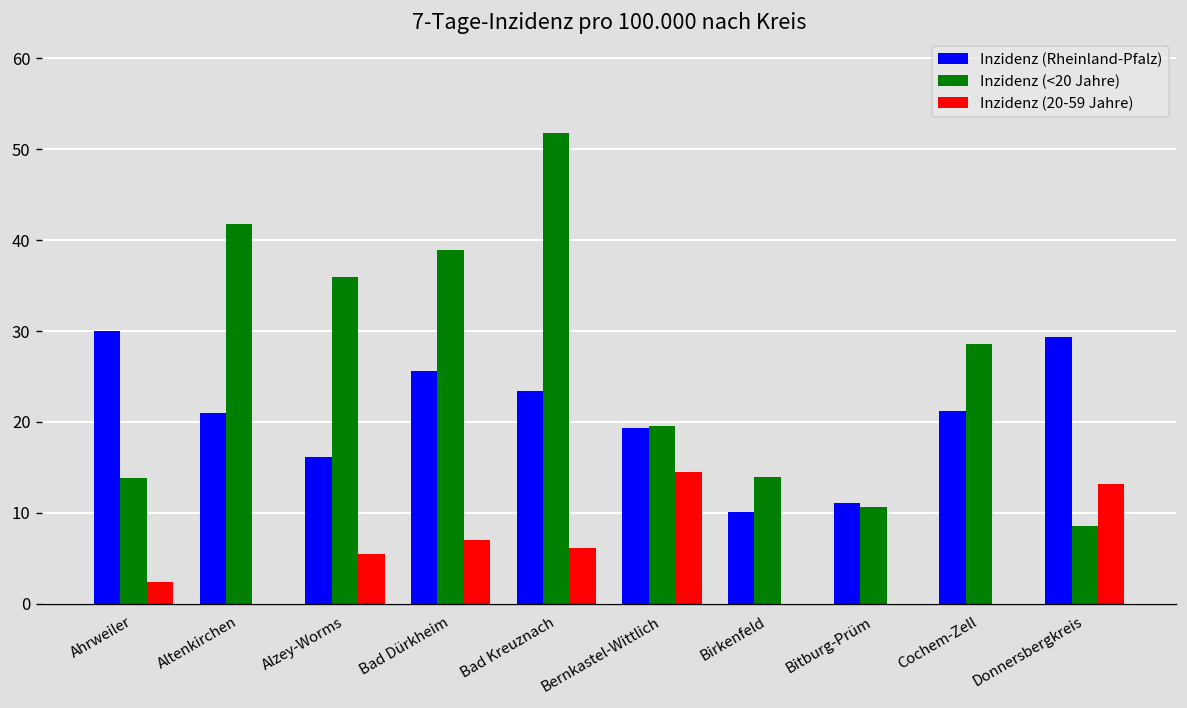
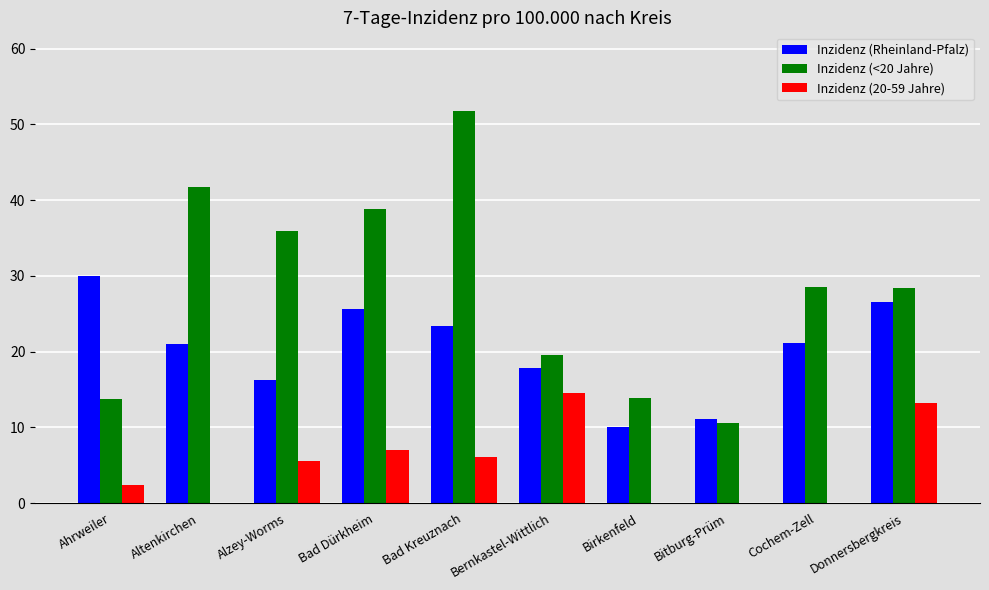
  {
    "Inzidenz (Rheinland-Pfalz)": {
      "Ahrweiler": 30,
      "Altenkirchen": 21,
      "Alzey-Worms": 16,
      "Bad Dürkheim": 26,
      "Bad Kreuznach": 23,
-     "Bernkastel-Wittlich": 19,
+     "Bernkastel-Wittlich": 18,
      "Birkenfeld": 10,
      "Bitburg-Prüm": 11,
      "Cochem-Zell": 21,
-     "Donnersbergkreis": 29
+     "Donnersbergkreis": 27
    },
    "Inzidenz (<20 Jahre)": {
      "Ahrweiler": 14,
      "Altenkirchen": 42,
      "Alzey-Worms": 36,
      "Bad Dürkheim": 39,
      "Bad Kreuznach": 52,
      "Bernkastel-Wittlich": 20,
      "Birkenfeld": 14,
      "Bitburg-Prüm": 11,
      "Cochem-Zell": 29,
-     "Donnersbergkreis": 9
+     "Donnersbergkreis": 28
    },
    "Inzidenz (20-59 Jahre)": {
      "Ahrweiler": 2,
      "Altenkirchen": 0,
      "Alzey-Worms": 6,
      "Bad Dürkheim": 7,
      "Bad Kreuznach": 6,
      "Bernkastel-Wittlich": 15,
      "Birkenfeld": 0,
      "Bitburg-Prüm": 0,
      "Cochem-Zell": 0,
      "Donnersbergkreis": 13
    }
  }
